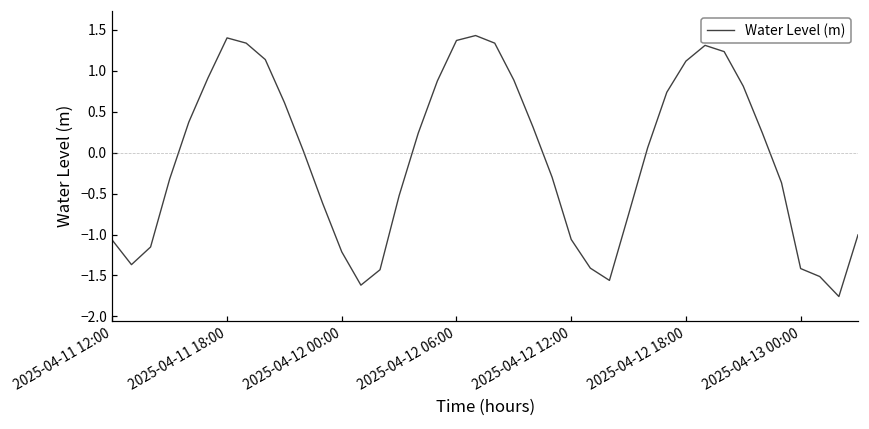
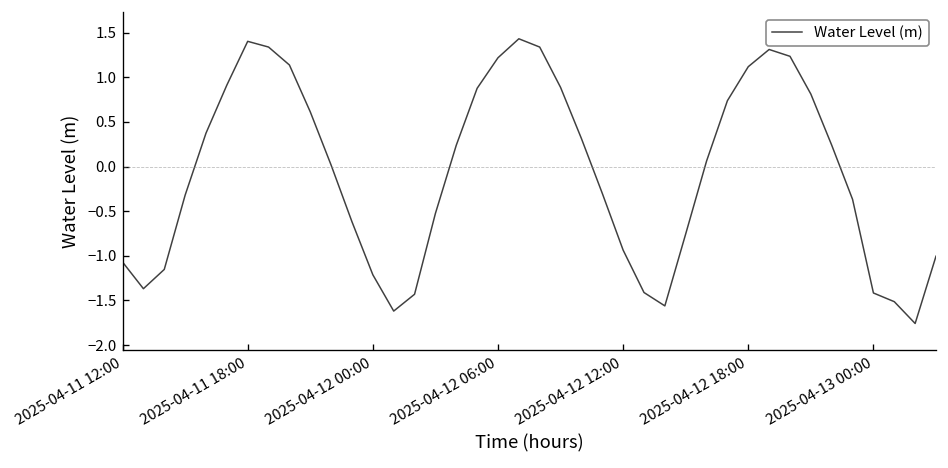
  {
    "2025-04-11 12:00": -1.1,
    "2025-04-11 18:00": 1.4,
    "2025-04-12 00:00": -1.2,
-   "2025-04-12 06:00": 1.4,
-   "2025-04-12 12:00": -1.1,
+   "2025-04-12 06:00": 1.2,
+   "2025-04-12 12:00": -0.9,
    "2025-04-12 18:00": 1.1,
    "2025-04-13 00:00": -1.4
  }
